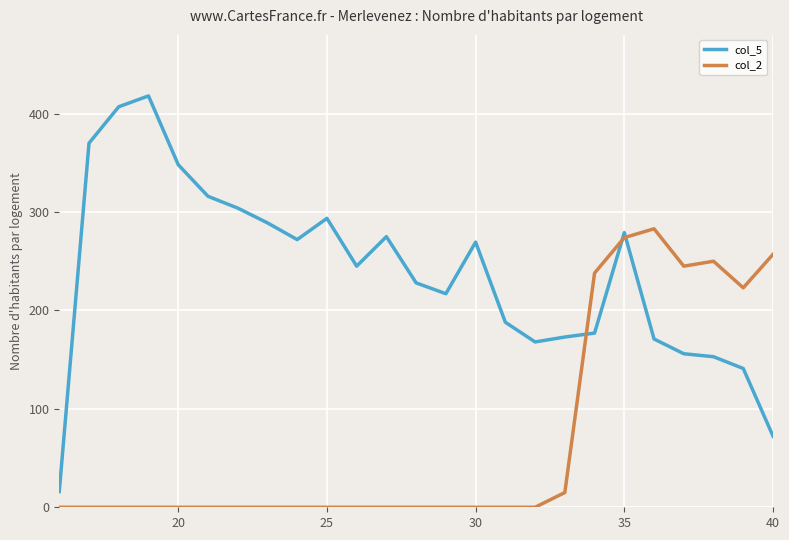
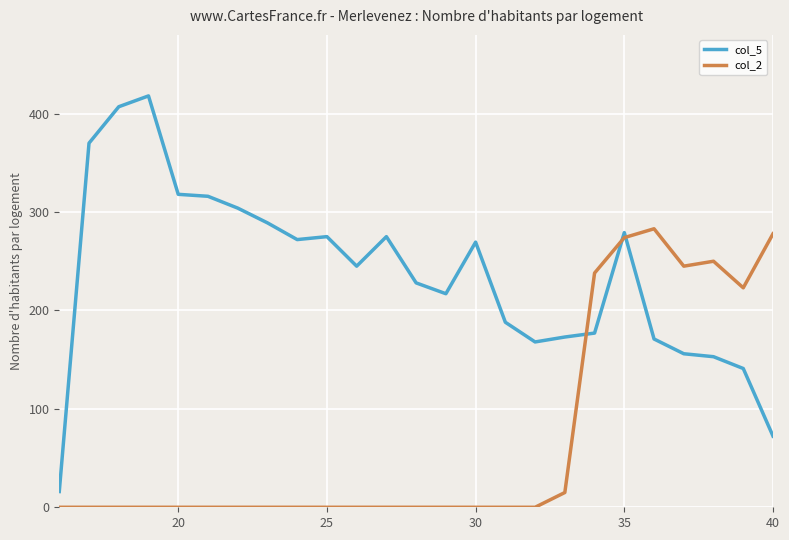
  {
    "col_5": {
-     "20": 350,
-     "25": 290,
+     "20": 320,
+     "25": 280,
      "30": 270,
      "35": 280,
      "40": 70
    },
    "col_2": {
      "20": 0,
      "25": 0,
      "30": 0,
      "35": 270,
-     "40": 260
+     "40": 280
    }
  }
